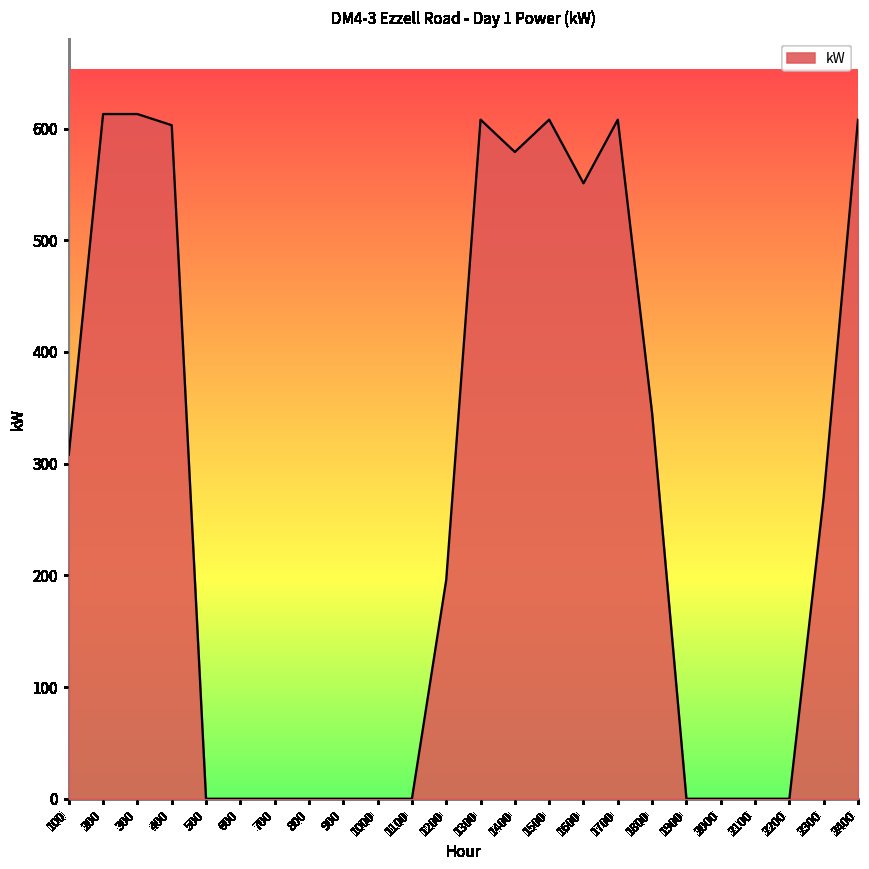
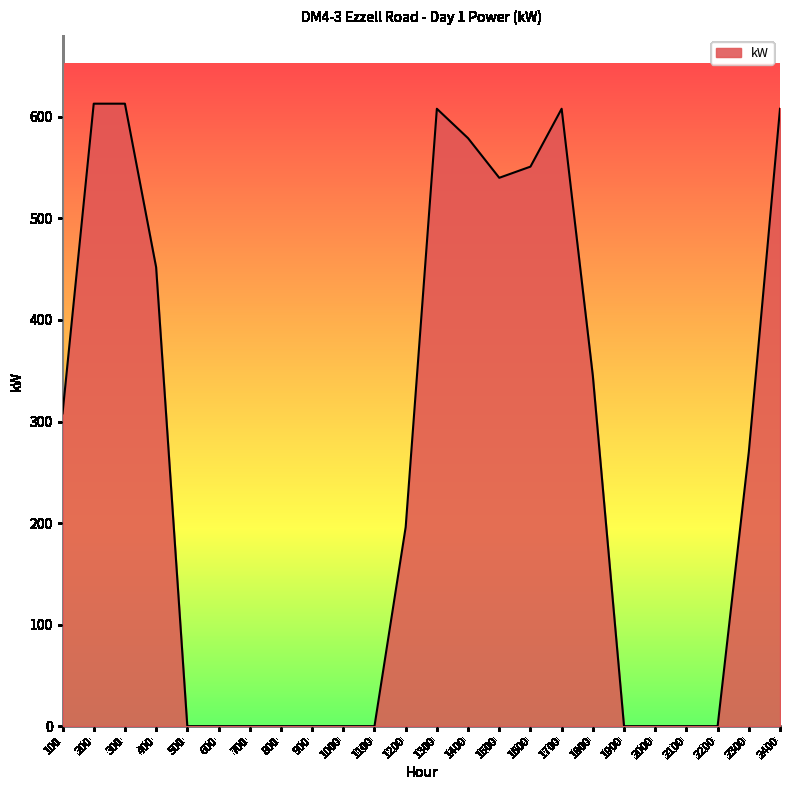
  {
    "100": 308,
    "200": 613,
    "300": 613,
-   "400": 603,
+   "400": 452,
    "500": 0,
    "600": 0,
    "700": 0,
    "800": 0,
    "900": 0,
    "1000": 0,
    "1100": 0,
    "1200": 196,
    "1300": 608,
    "1400": 579,
-   "1500": 608,
+   "1500": 540,
    "1600": 551,
    "1700": 608,
    "1800": 345,
    "1900": 0,
    "2000": 0,
    "2100": 0,
    "2200": 0,
    "2300": 270,
    "2400": 608
  }
